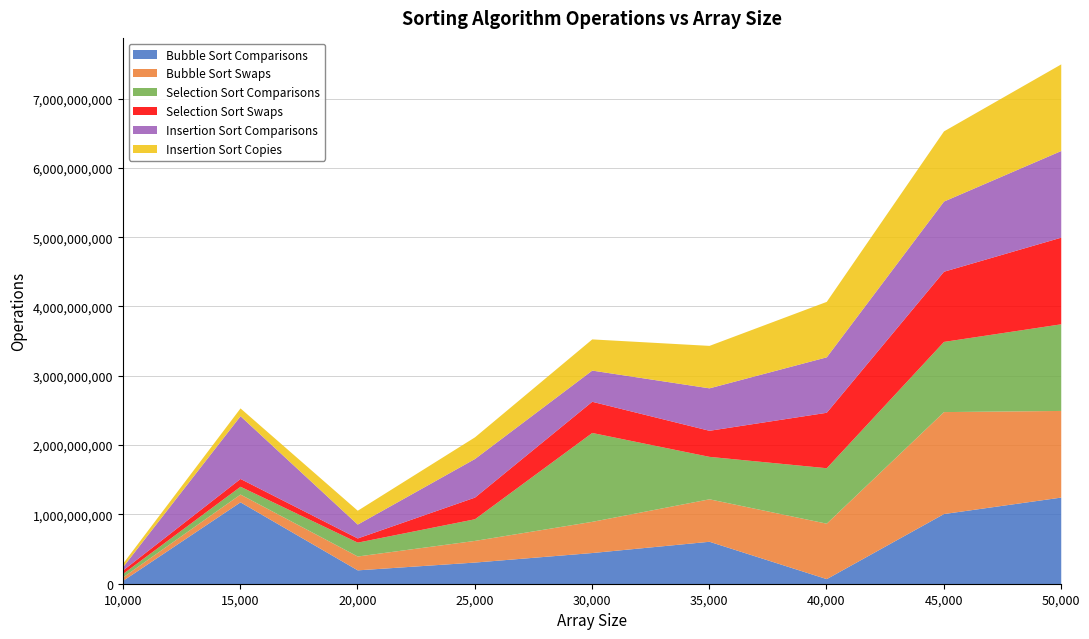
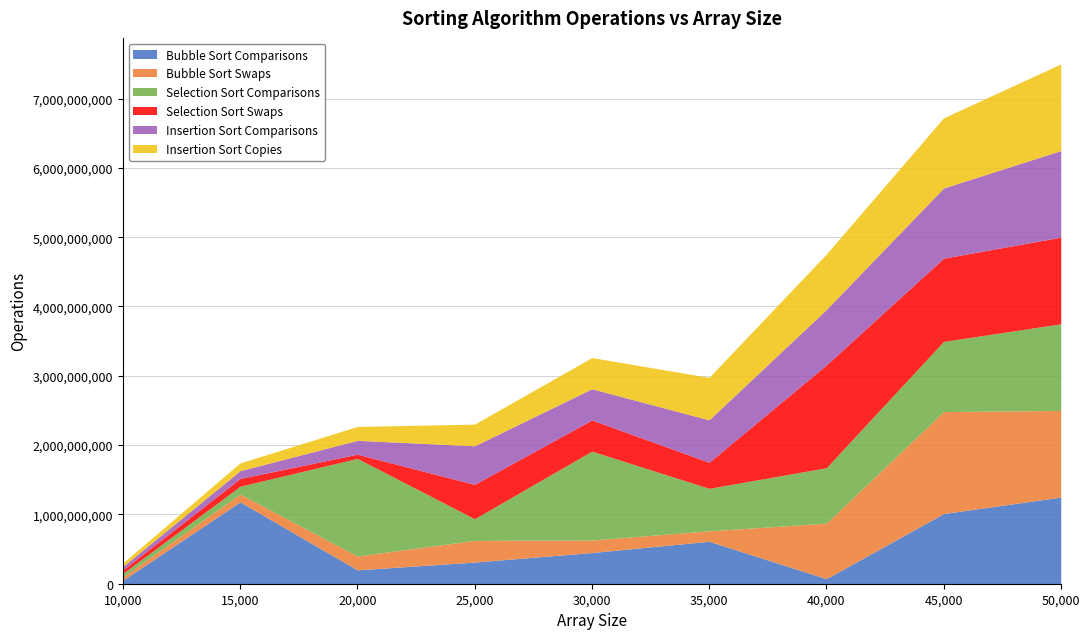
  {
    "Bubble Sort Comparisons": {
      "10,000": "0",
      "15,000": "1,200,000,000",
      "20,000": "200,000,000",
      "25,000": "300,000,000",
      "30,000": "400,000,000",
      "35,000": "600,000,000",
      "40,000": "100,000,000",
      "45,000": "1,000,000,000",
      "50,000": "1,200,000,000"
    },
    "Bubble Sort Swaps": {
      "10,000": "0",
      "15,000": "100,000,000",
      "20,000": "200,000,000",
      "25,000": "300,000,000",
-     "30,000": "400,000,000",
-     "35,000": "600,000,000",
+     "30,000": "200,000,000",
+     "35,000": "200,000,000",
      "40,000": "800,000,000",
      "45,000": "1,500,000,000",
      "50,000": "1,200,000,000"
    },
    "Selection Sort Comparisons": {
      "10,000": "0",
      "15,000": "100,000,000",
-     "20,000": "200,000,000",
+     "20,000": "1,400,000,000",
      "25,000": "300,000,000",
      "30,000": "1,300,000,000",
      "35,000": "600,000,000",
      "40,000": "800,000,000",
      "45,000": "1,000,000,000",
      "50,000": "1,200,000,000"
    },
    "Selection Sort Swaps": {
      "10,000": "0",
      "15,000": "100,000,000",
      "20,000": "100,000,000",
-     "25,000": "300,000,000",
+     "25,000": "500,000,000",
      "30,000": "400,000,000",
      "35,000": "400,000,000",
-     "40,000": "800,000,000",
-     "45,000": "1,000,000,000",
+     "40,000": "1,500,000,000",
+     "45,000": "1,200,000,000",
      "50,000": "1,200,000,000"
    },
    "Insertion Sort Comparisons": {
      "10,000": "0",
-     "15,000": "900,000,000",
+     "15,000": "100,000,000",
      "20,000": "200,000,000",
      "25,000": "600,000,000",
      "30,000": "400,000,000",
      "35,000": "600,000,000",
      "40,000": "800,000,000",
      "45,000": "1,000,000,000",
      "50,000": "1,200,000,000"
    },
    "Insertion Sort Copies": {
      "10,000": "0",
      "15,000": "100,000,000",
      "20,000": "200,000,000",
      "25,000": "300,000,000",
      "30,000": "400,000,000",
      "35,000": "600,000,000",
      "40,000": "800,000,000",
      "45,000": "1,000,000,000",
      "50,000": "1,200,000,000"
    }
  }
